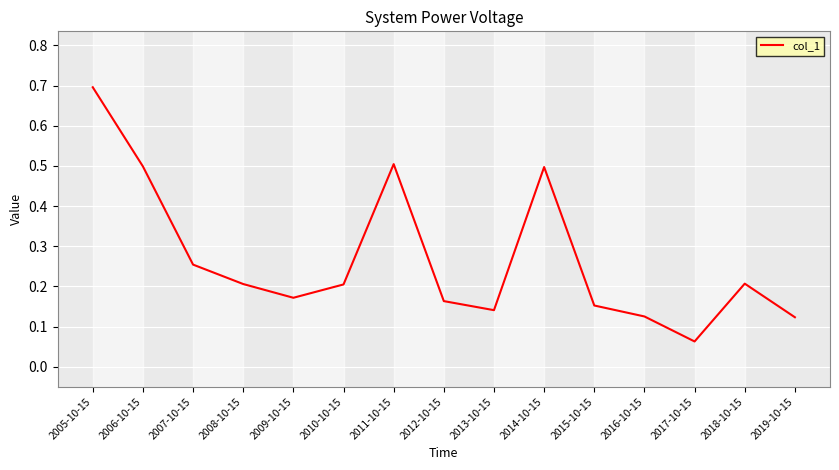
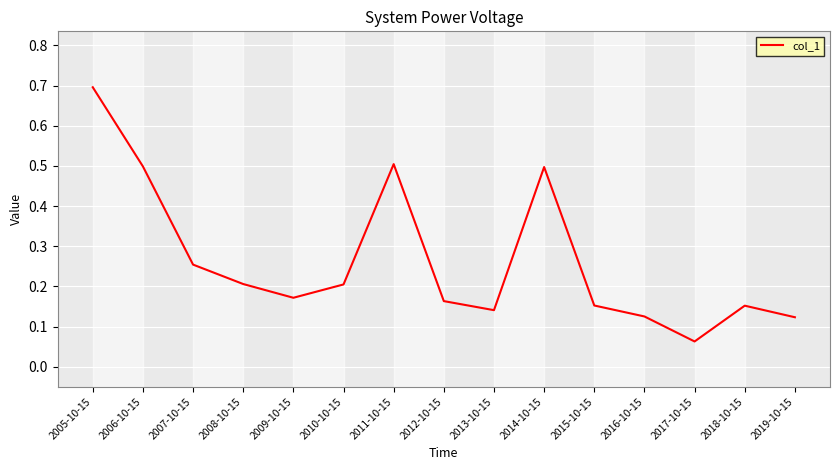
  {
    "2005-10-15": 0.70,
    "2006-10-15": 0.50,
    "2007-10-15": 0.25,
    "2008-10-15": 0.21,
    "2009-10-15": 0.17,
    "2010-10-15": 0.20,
    "2011-10-15": 0.50,
    "2012-10-15": 0.16,
    "2013-10-15": 0.14,
    "2014-10-15": 0.50,
    "2015-10-15": 0.15,
    "2016-10-15": 0.13,
    "2017-10-15": 0.06,
-   "2018-10-15": 0.21,
+   "2018-10-15": 0.15,
    "2019-10-15": 0.12
  }
